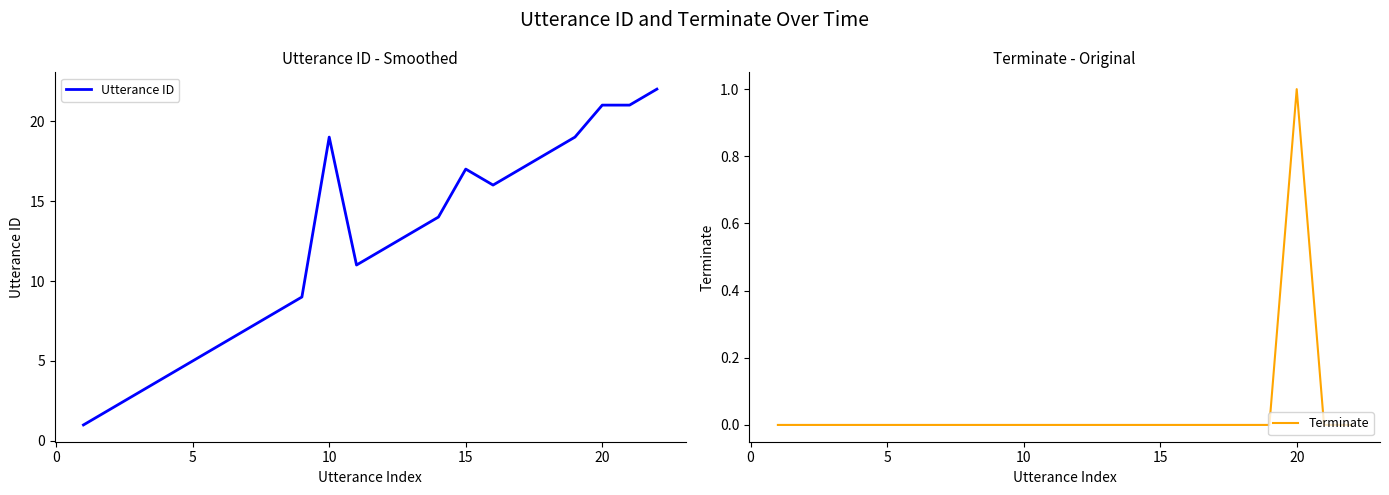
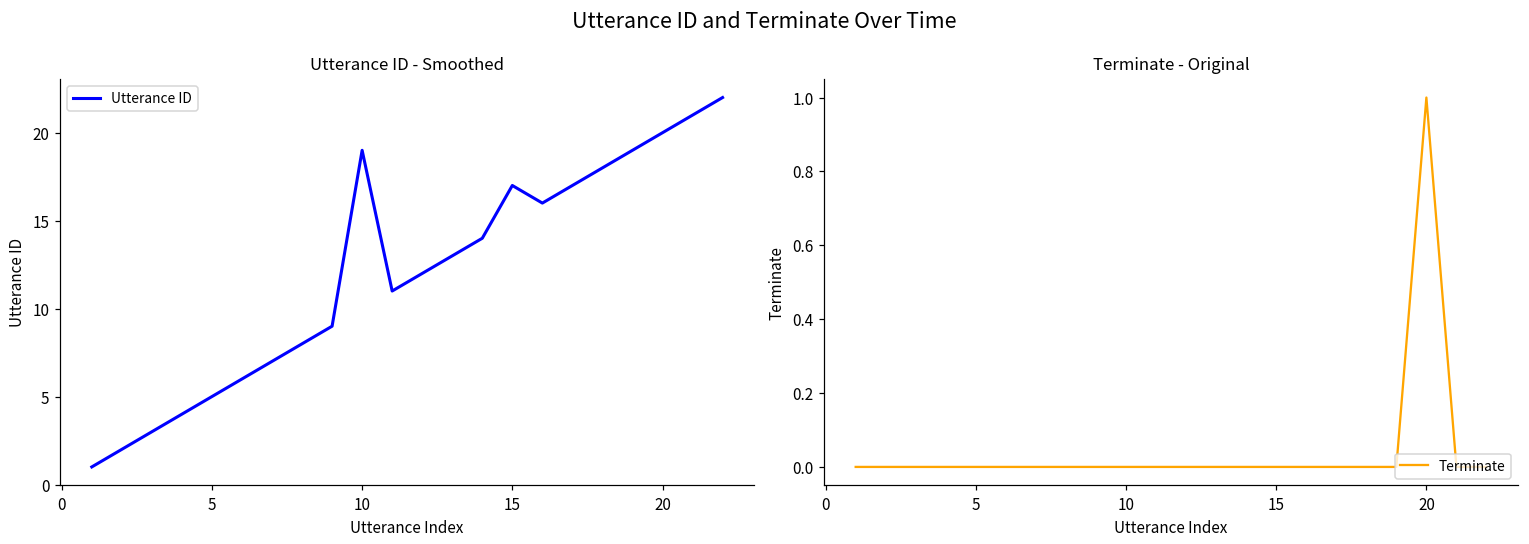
  {
    "Utterance ID - Smoothed": {
      "5": 5,
      "10": 19,
      "15": 17,
-     "20": 21
+     "20": 20
    },
    "Terminate - Original": {
      "5": 0.00,
      "10": 0.00,
      "15": 0.00,
      "20": 1.00
    }
  }
